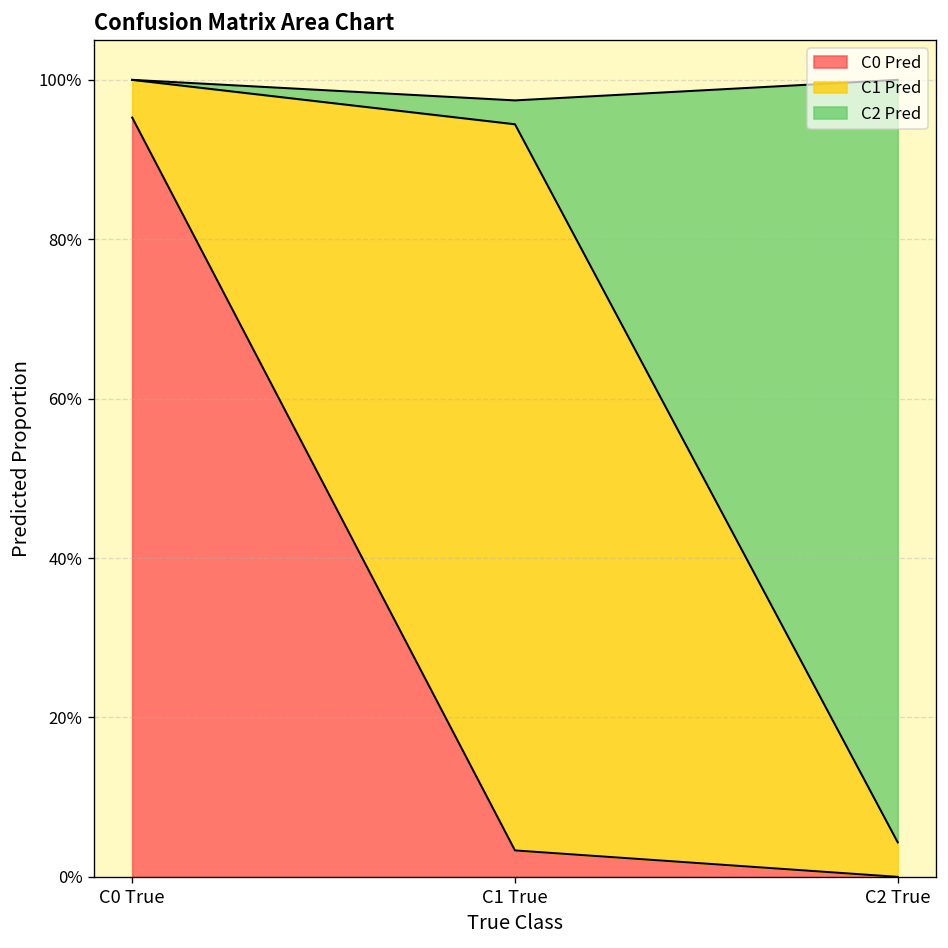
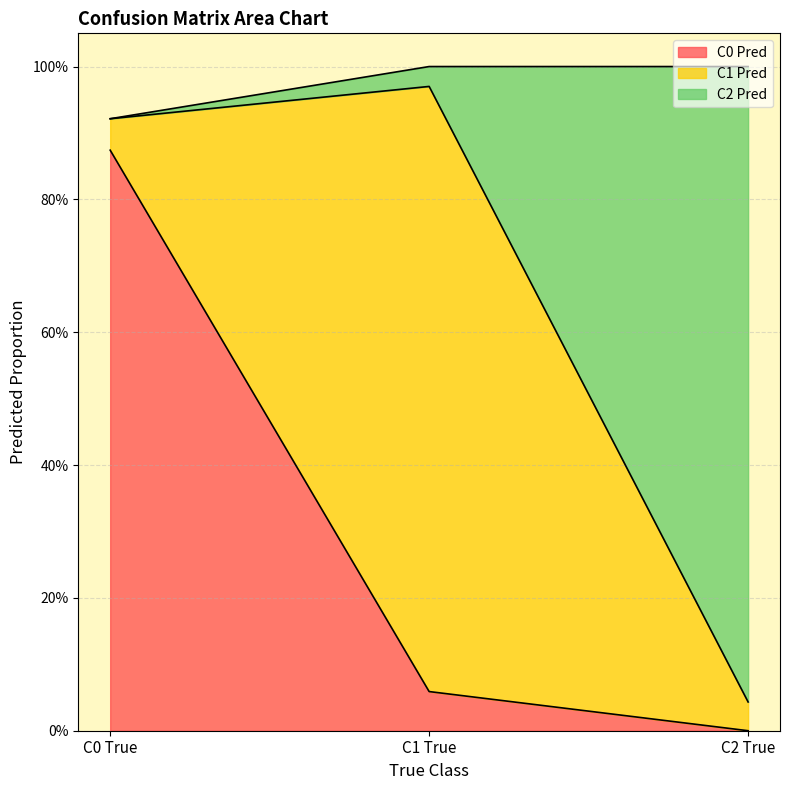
  {
    "C0 Pred": {
-     "C0 True": "95%",
-     "C1 True": "3%",
+     "C0 True": "87%",
+     "C1 True": "6%",
      "C2 True": "0%"
    },
    "C1 Pred": {
      "C1 True": "91%",
      "C2 True": "4%"
    },
    "C2 Pred": {
      "C1 True": "3%"
    }
  }
